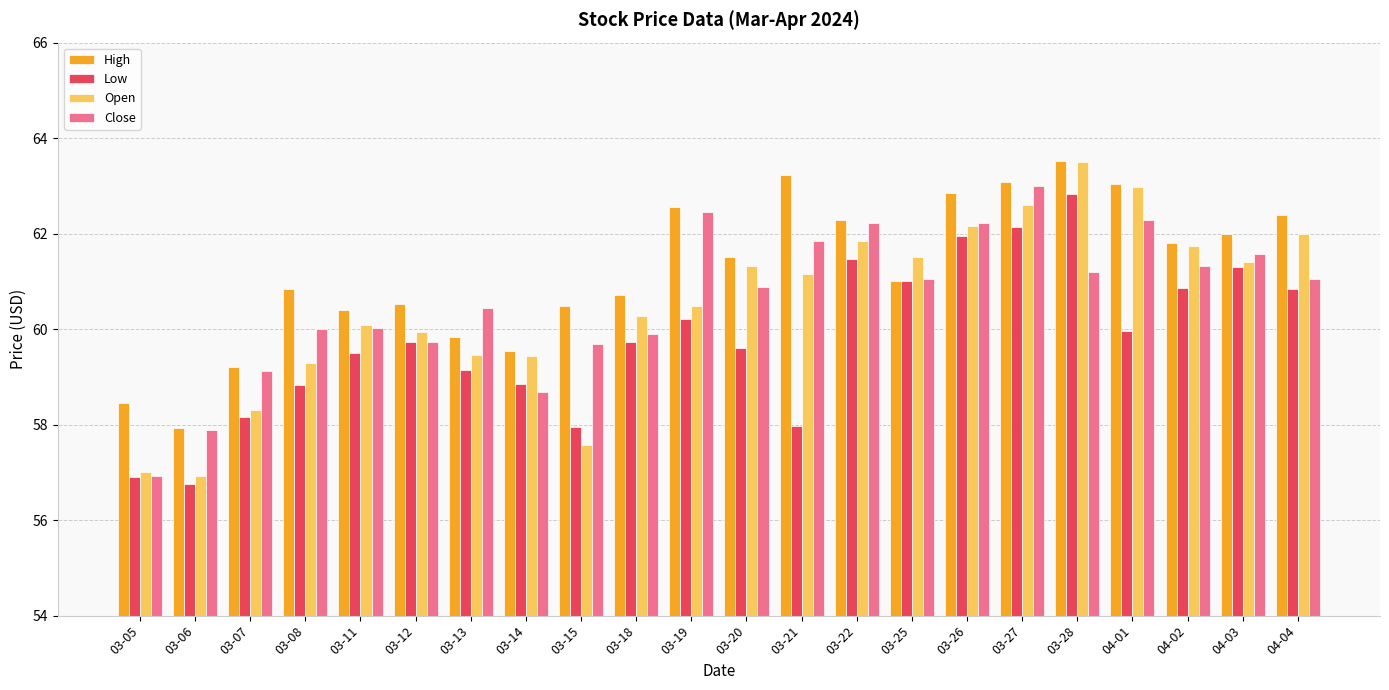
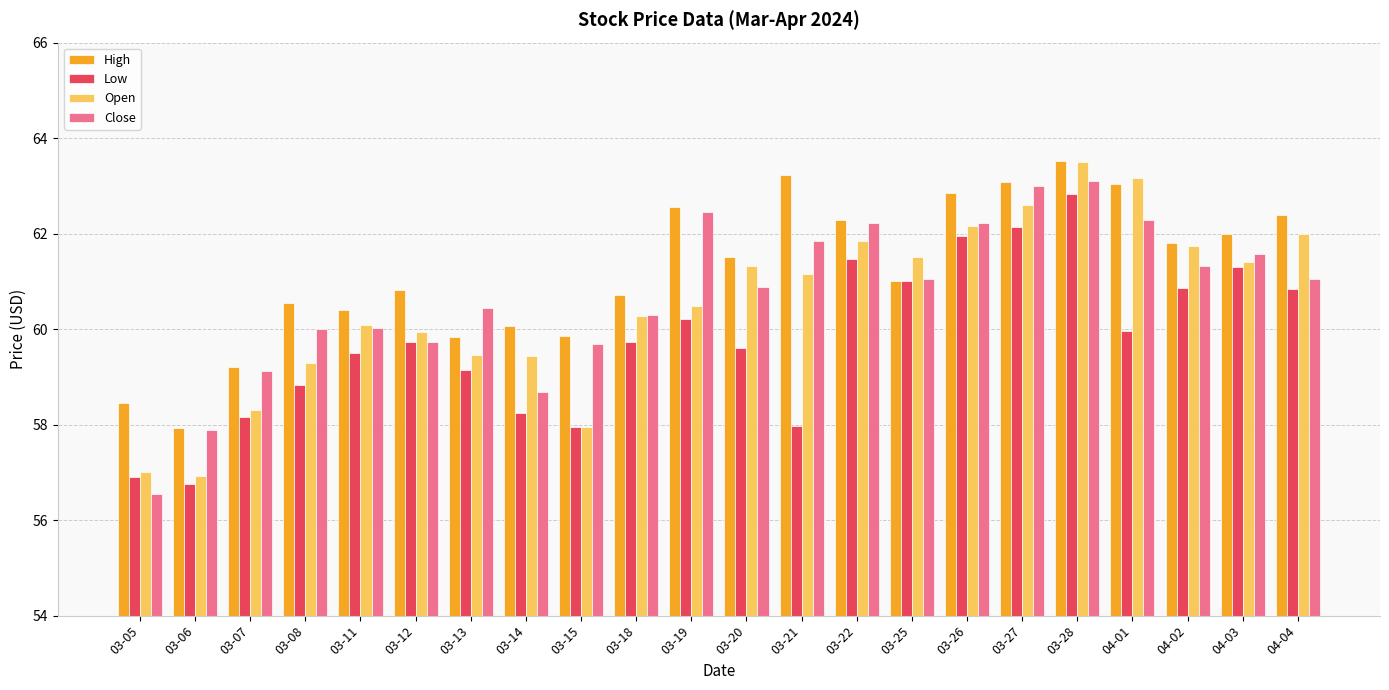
  {
    "High": {
      "03-05": 58.5,
      "03-06": 57.9,
      "03-07": 59.2,
-     "03-08": 60.8,
+     "03-08": 60.5,
      "03-11": 60.4,
-     "03-12": 60.5,
+     "03-12": 60.8,
      "03-13": 59.8,
-     "03-14": 59.5,
-     "03-15": 60.5,
+     "03-14": 60.1,
+     "03-15": 59.9,
      "03-18": 60.7,
      "03-19": 62.6,
      "03-20": 61.5,
      "03-21": 63.2,
      "03-22": 62.3,
      "03-25": 61.0,
      "03-26": 62.8,
      "03-27": 63.1,
      "03-28": 63.5,
      "04-01": 63.0,
      "04-02": 61.8,
      "04-03": 62.0,
      "04-04": 62.4
    },
    "Low": {
      "03-05": 56.9,
      "03-06": 56.8,
      "03-07": 58.2,
      "03-08": 58.8,
      "03-11": 59.5,
      "03-12": 59.7,
      "03-13": 59.1,
-     "03-14": 58.8,
+     "03-14": 58.2,
      "03-15": 58.0,
      "03-18": 59.7,
      "03-19": 60.2,
      "03-20": 59.6,
      "03-21": 58.0,
      "03-22": 61.5,
      "03-25": 61.0,
      "03-26": 62.0,
      "03-27": 62.1,
      "03-28": 62.8,
      "04-01": 60.0,
      "04-02": 60.9,
      "04-03": 61.3,
      "04-04": 60.8
    },
    "Open": {
      "03-05": 57.0,
      "03-06": 56.9,
      "03-07": 58.3,
      "03-08": 59.3,
      "03-11": 60.1,
      "03-12": 59.9,
      "03-13": 59.5,
      "03-14": 59.4,
-     "03-15": 57.6,
+     "03-15": 58.0,
      "03-18": 60.3,
      "03-19": 60.5,
      "03-20": 61.3,
      "03-21": 61.2,
      "03-22": 61.8,
      "03-25": 61.5,
      "03-26": 62.2,
      "03-27": 62.6,
      "03-28": 63.5,
-     "04-01": 63.0,
+     "04-01": 63.2,
      "04-02": 61.8,
      "04-03": 61.4,
      "04-04": 62.0
    },
    "Close": {
-     "03-05": 56.9,
+     "03-05": 56.5,
      "03-06": 57.9,
      "03-07": 59.1,
      "03-08": 60.0,
      "03-11": 60.0,
      "03-12": 59.7,
      "03-13": 60.4,
      "03-14": 58.7,
      "03-15": 59.7,
-     "03-18": 59.9,
+     "03-18": 60.3,
      "03-19": 62.5,
      "03-20": 60.9,
      "03-21": 61.8,
      "03-22": 62.2,
      "03-25": 61.1,
      "03-26": 62.2,
      "03-27": 63.0,
-     "03-28": 61.2,
+     "03-28": 63.1,
      "04-01": 62.3,
      "04-02": 61.3,
      "04-03": 61.6,
      "04-04": 61.1
    }
  }
